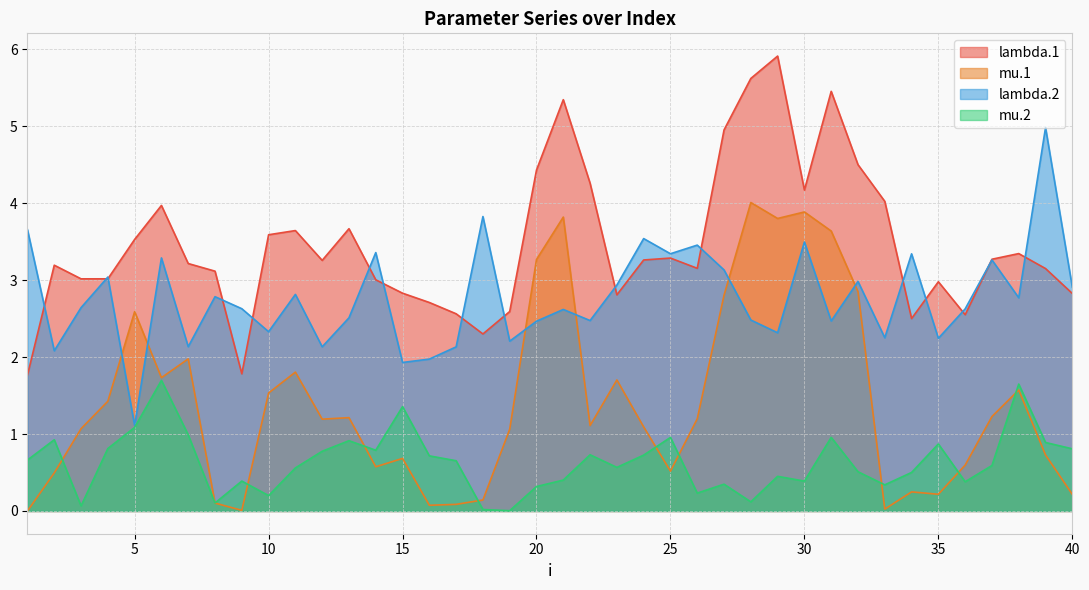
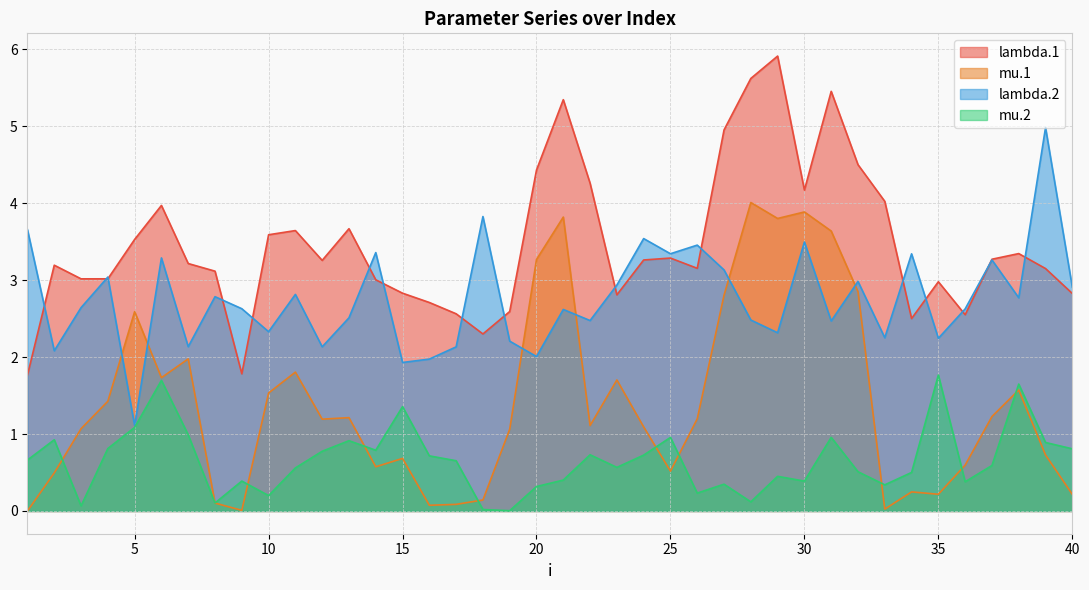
  {
    "lambda.2": {
      "10": 2.3,
      "15": 1.9,
-     "20": 2.5,
+     "20": 2.0,
      "25": 3.3,
      "30": 3.5,
      "35": 2.2,
      "40": 2.9
    },
    "mu.2": {
      "10": 0.2,
      "15": 1.4,
      "20": 0.3,
      "25": 1.0,
      "30": 0.4,
-     "35": 0.9,
+     "35": 1.8,
      "40": 0.8
    }
  }
